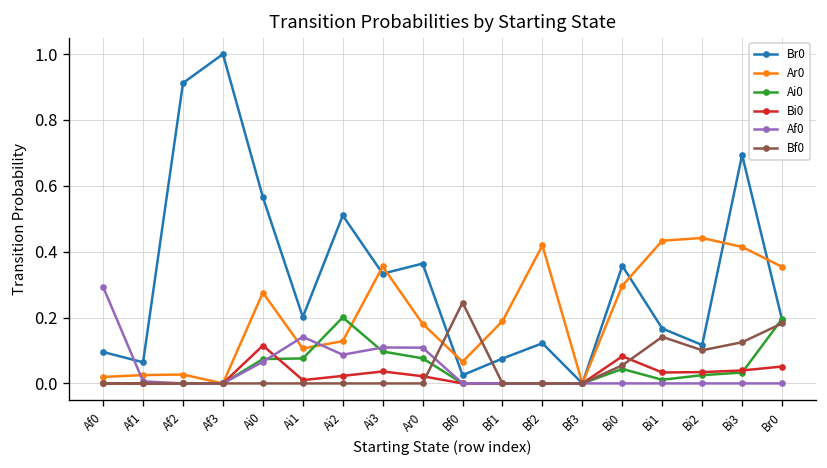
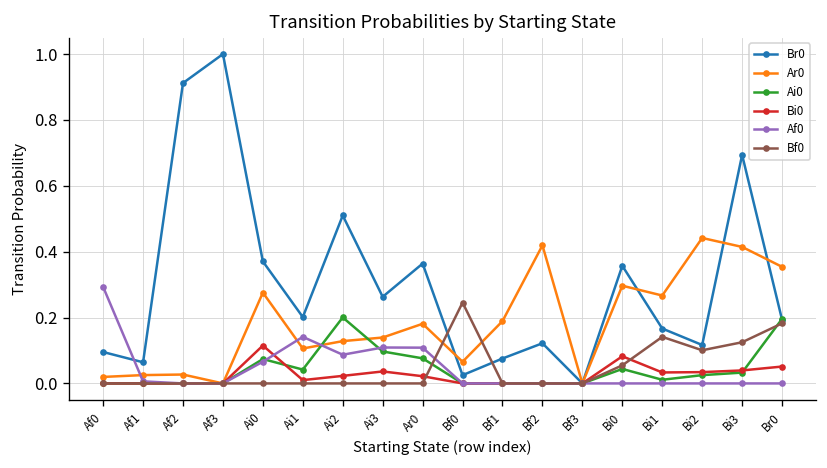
  {
    "Br0": {
      "Af0": 0.10,
      "Af1": 0.06,
      "Af2": 0.91,
      "Af3": 1.00,
-     "Ai0": 0.57,
+     "Ai0": 0.37,
      "Ai1": 0.20,
      "Ai2": 0.51,
-     "Ai3": 0.33,
+     "Ai3": 0.26,
      "Ar0": 0.36,
      "Bf0": 0.03,
      "Bf1": 0.08,
      "Bf2": 0.12,
      "Bi0": 0.36,
      "Bi1": 0.17,
      "Bi2": 0.12,
      "Bi3": 0.69
    },
    "Ar0": {
      "Af0": 0.02,
      "Af1": 0.03,
      "Af2": 0.03,
      "Ai0": 0.28,
      "Ai1": 0.11,
      "Ai2": 0.13,
-     "Ai3": 0.36,
+     "Ai3": 0.14,
      "Ar0": 0.18,
      "Bf0": 0.07,
      "Bf1": 0.19,
      "Bf2": 0.42,
      "Bi0": 0.30,
-     "Bi1": 0.43,
+     "Bi1": 0.27,
      "Bi2": 0.44,
      "Bi3": 0.41,
      "Br0": 0.35
    },
    "Ai0": {
-     "Ai1": 0.08,
+     "Ai1": 0.04,
      "Ai2": 0.20,
      "Ai3": 0.10,
      "Ar0": 0.08,
      "Bi0": 0.04,
      "Bi1": 0.01
    },
    "Bi0": {
      "Ai0": 0.12,
      "Ai1": 0.01,
      "Ai2": 0.02,
      "Ai3": 0.04,
      "Ar0": 0.02,
      "Bi0": 0.08,
      "Bi1": 0.03,
      "Br0": 0.05
    },
    "Af0": {
      "Af0": 0.29,
      "Ai1": 0.14,
      "Ai2": 0.09,
      "Ai3": 0.11,
      "Ar0": 0.11,
      "Bi0": 0.00,
      "Bi1": 0.00,
      "Bi2": 0.00,
      "Bi3": 0.00,
      "Br0": 0.00
    },
    "Bf0": {
      "Ai0": 0.00,
      "Ai1": 0.00,
      "Ai2": 0.00,
      "Ai3": 0.00,
      "Ar0": 0.00,
      "Bf0": 0.25,
      "Bi0": 0.05,
      "Bi1": 0.14,
      "Bi2": 0.10,
      "Bi3": 0.13,
      "Br0": 0.18
    }
  }
